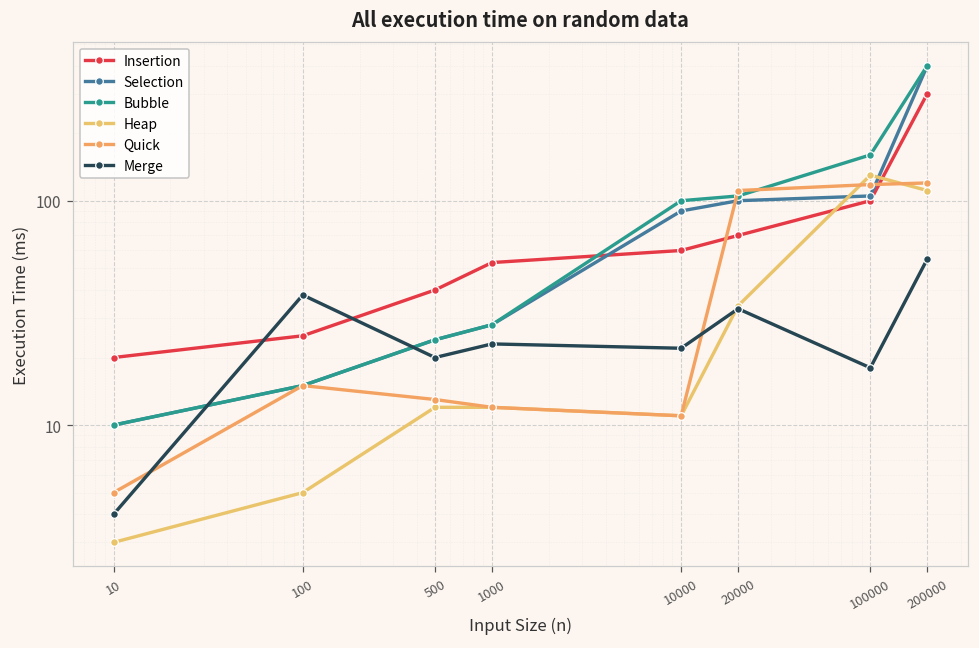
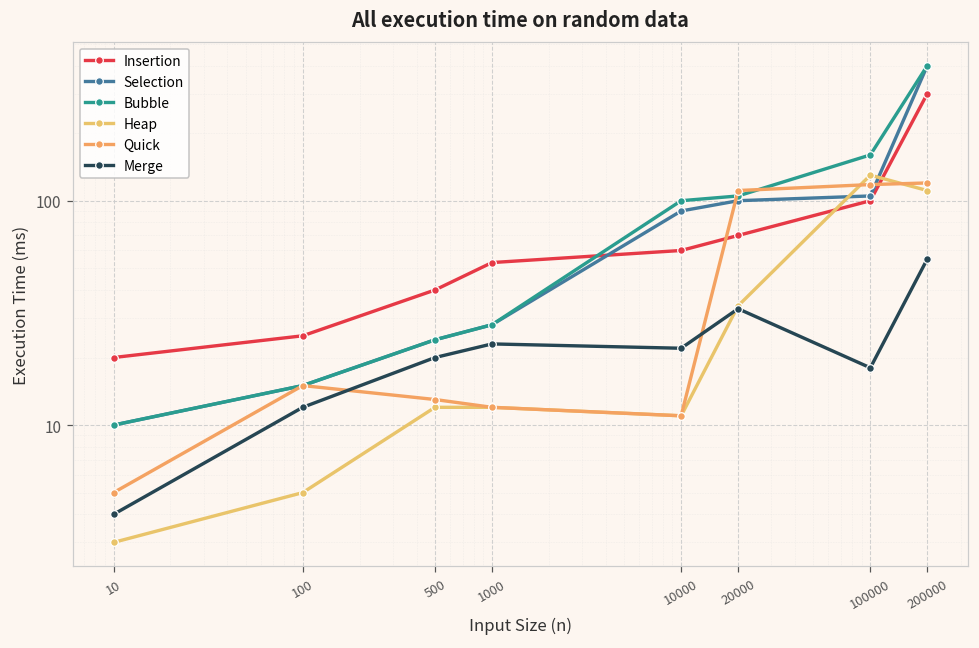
  {
    "Insertion": {
      "10": 20,
      "100": 25,
      "500": 40,
      "1000": 53,
      "10000": 60,
      "20000": 70,
      "100000": 100,
      "200000": 300
    },
    "Merge": {
      "10": 4,
-     "100": 38,
+     "100": 12,
      "500": 20,
      "1000": 23,
      "10000": 22,
      "20000": 33,
      "100000": 18,
      "200000": 55
    }
  }
